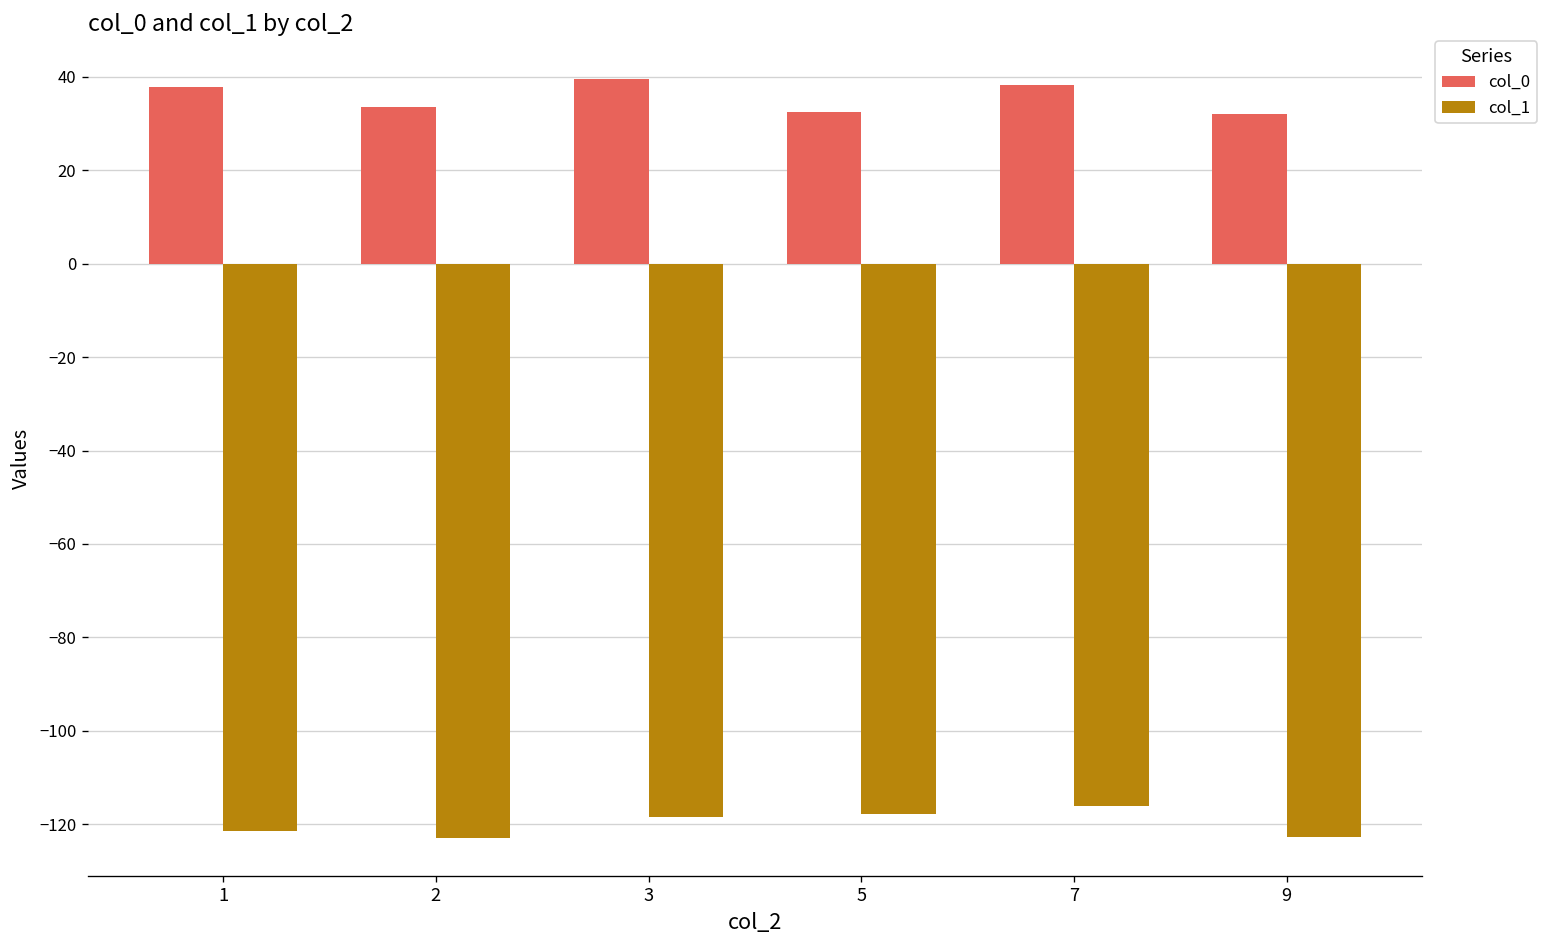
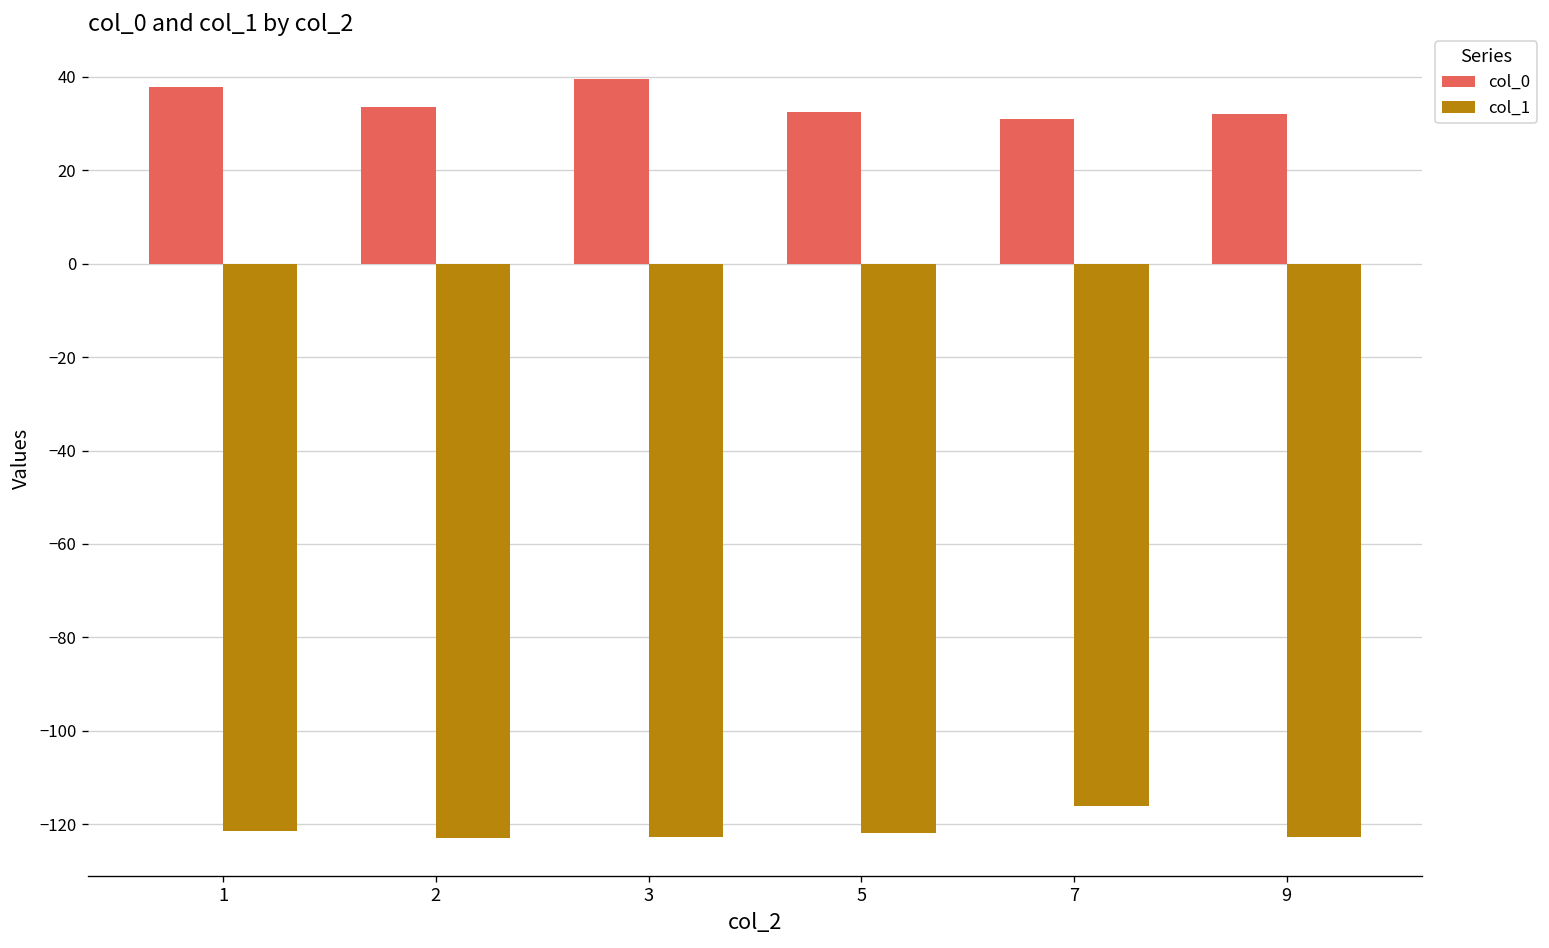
  {
    "col_0": {
      "1": 38,
      "2": 34,
      "3": 39,
      "5": 32,
-     "7": 38,
+     "7": 31,
      "9": 32
    },
    "col_1": {
      "1": -121,
      "2": -123,
-     "3": -118,
-     "5": -118,
+     "3": -123,
+     "5": -122,
      "7": -116,
      "9": -123
    }
  }
